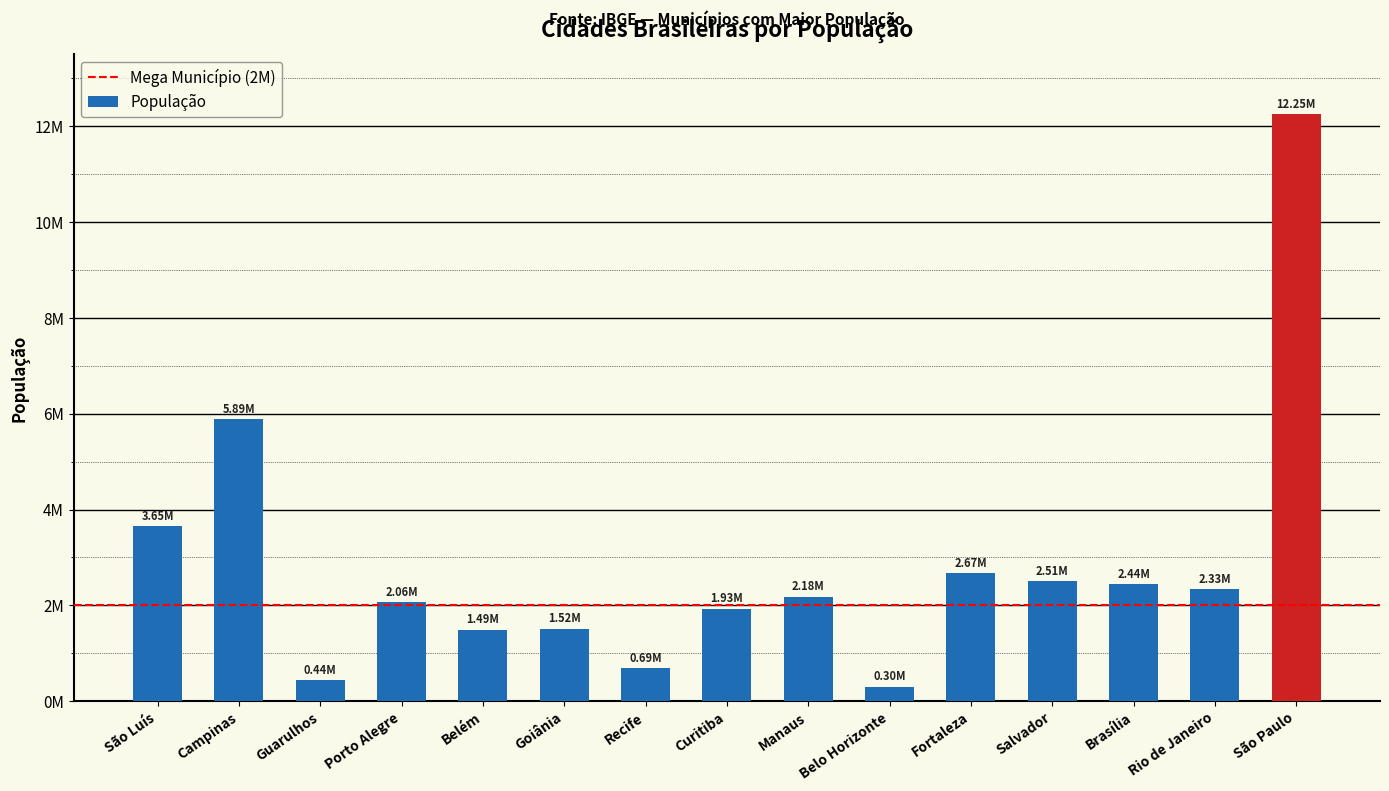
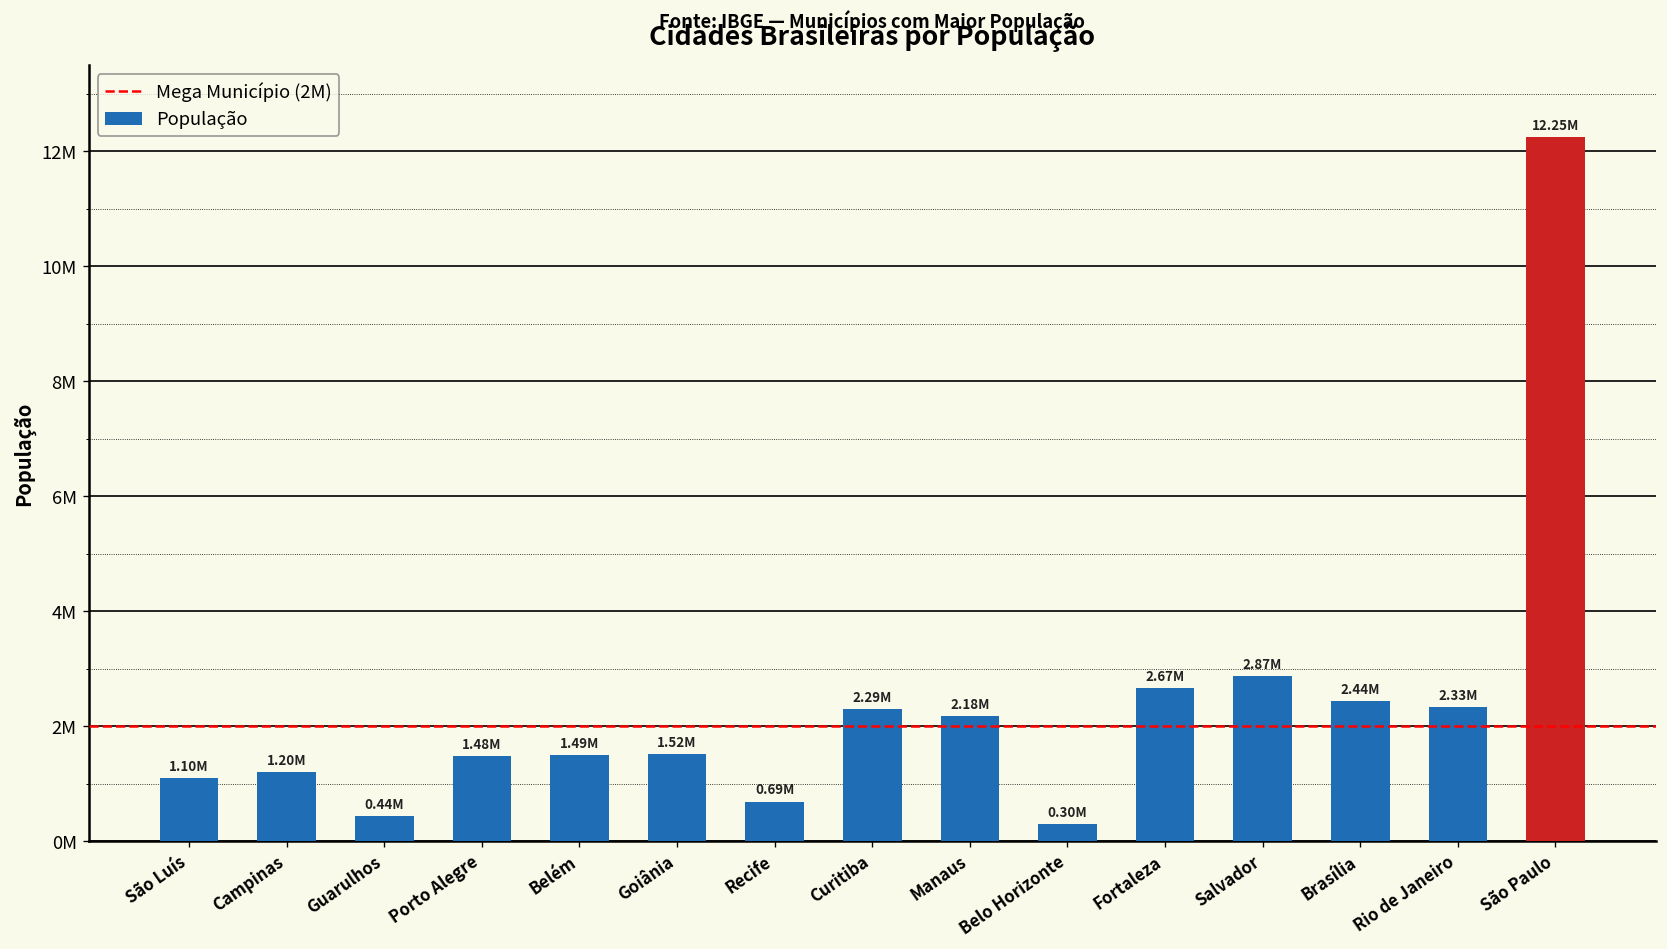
  {
-   "São Luís": "3.65M",
-   "Campinas": "5.89M",
+   "São Luís": "1.10M",
+   "Campinas": "1.20M",
    "Guarulhos": "0.44M",
-   "Porto Alegre": "2.06M",
+   "Porto Alegre": "1.48M",
    "Belém": "1.49M",
    "Goiânia": "1.52M",
    "Recife": "0.69M",
-   "Curitiba": "1.93M",
+   "Curitiba": "2.29M",
    "Manaus": "2.18M",
    "Belo Horizonte": "0.30M",
    "Fortaleza": "2.67M",
-   "Salvador": "2.51M",
+   "Salvador": "2.87M",
    "Brasília": "2.44M",
    "Rio de Janeiro": "2.33M",
    "São Paulo": "12.25M"
  }
